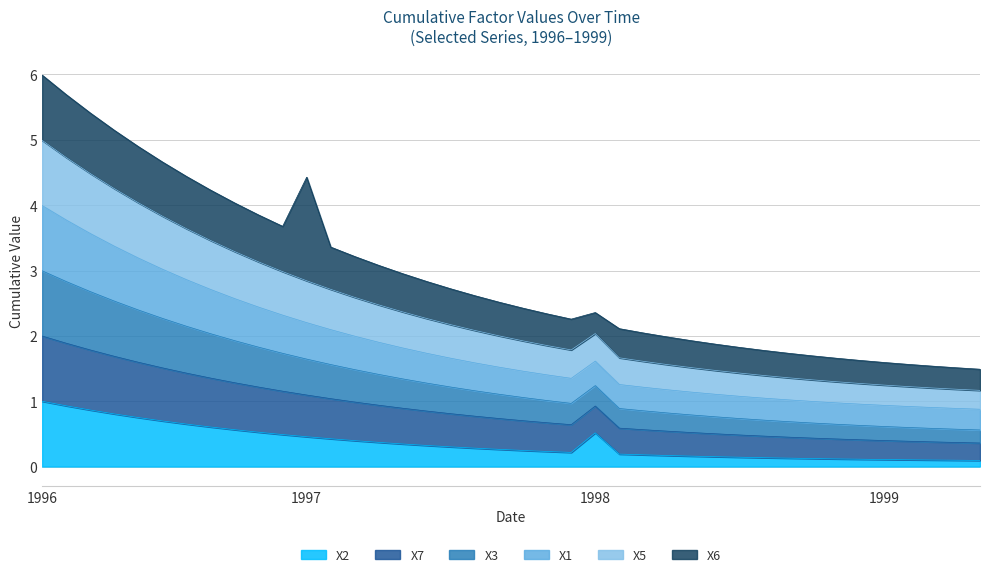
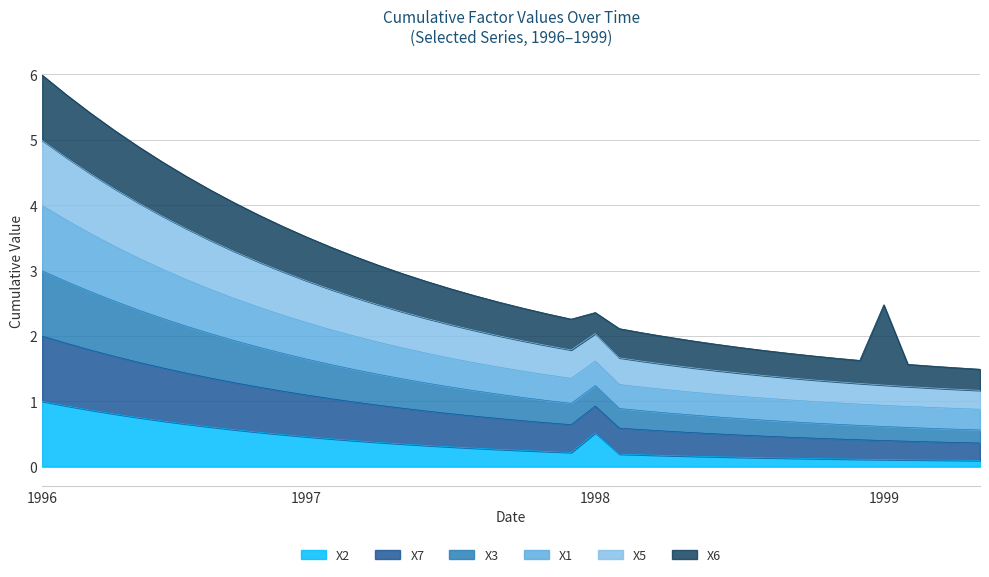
  {
    "X2": {
      "1996": 1.0,
      "1997": 0.5,
      "1998": 0.5,
      "1999": 0.1
    },
    "X6": {
      "1996": 1.0,
-     "1997": 1.6,
+     "1997": 0.7,
      "1998": 0.3,
-     "1999": 0.3
+     "1999": 1.2
    }
  }
